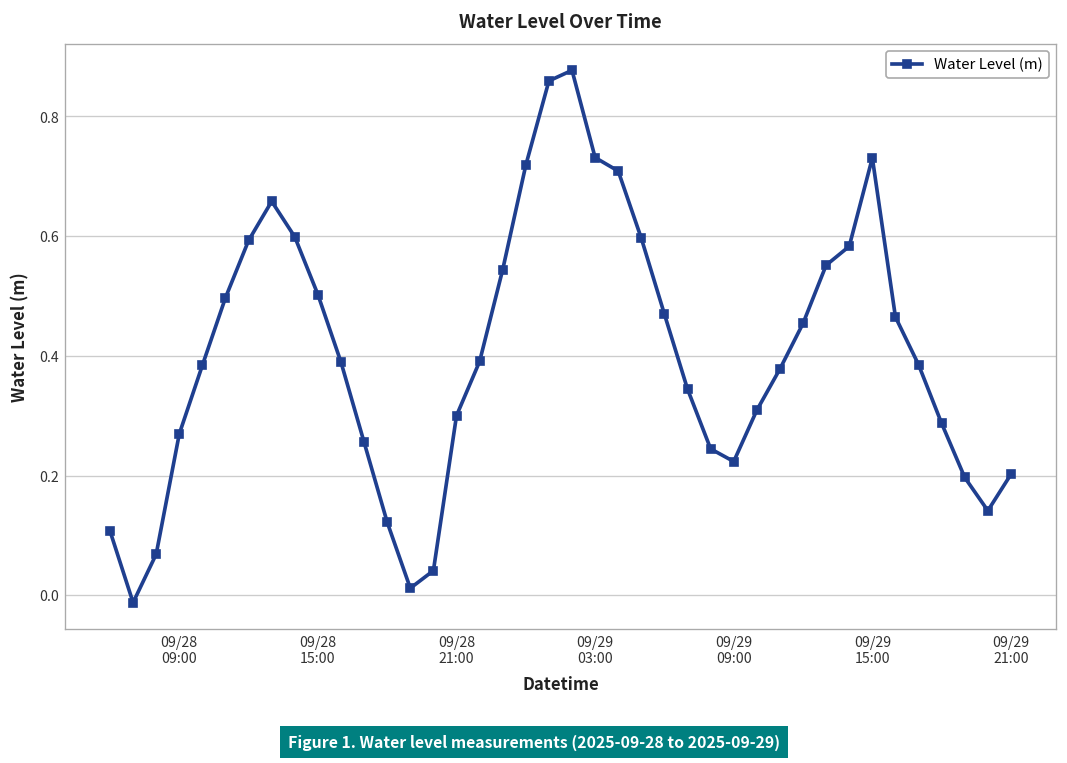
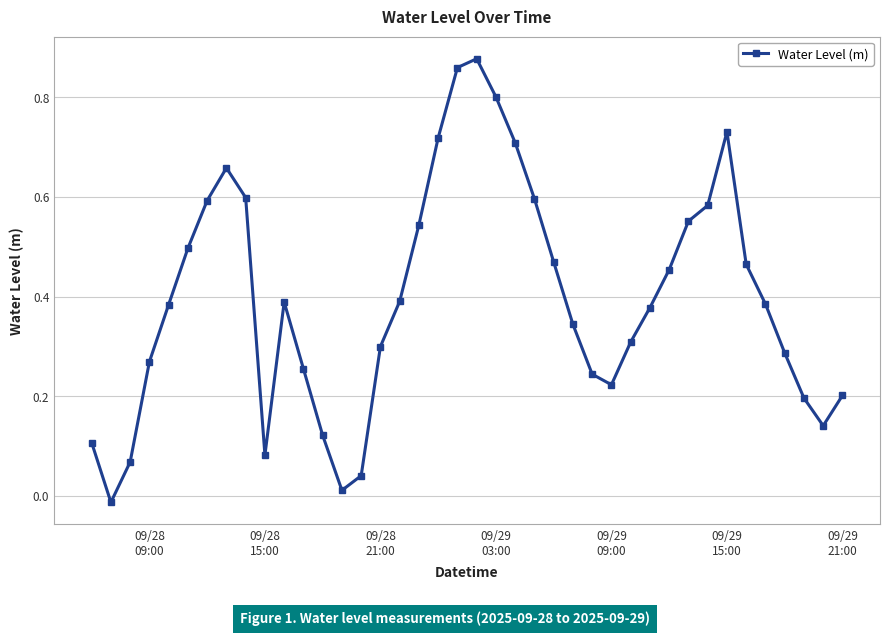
  {
    "09/28 09:00": 0.27,
-   "09/28 15:00": 0.50,
+   "09/28 15:00": 0.08,
    "09/28 21:00": 0.30,
-   "09/29 03:00": 0.73,
+   "09/29 03:00": 0.80,
    "09/29 09:00": 0.22,
    "09/29 15:00": 0.73,
    "09/29 21:00": 0.20
  }
